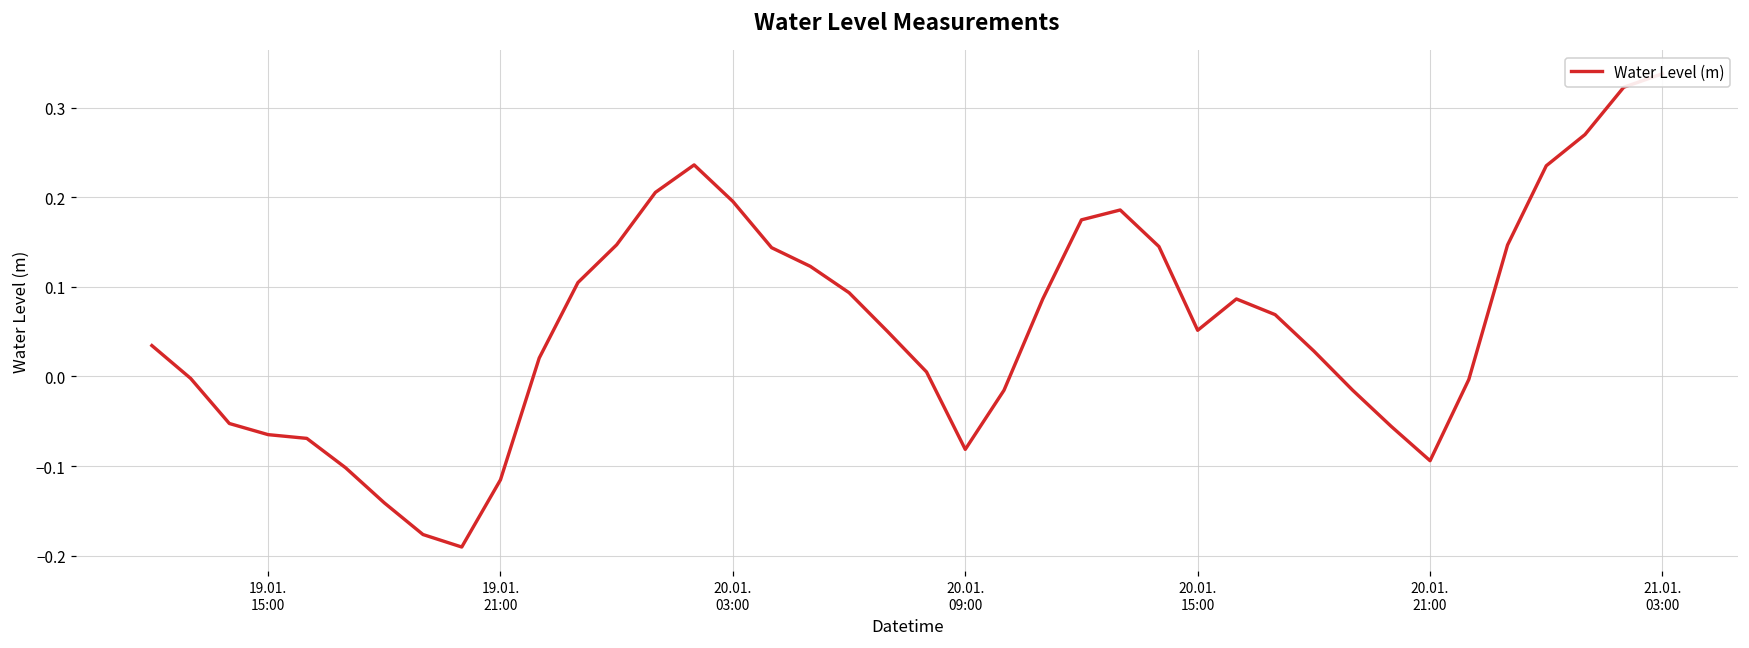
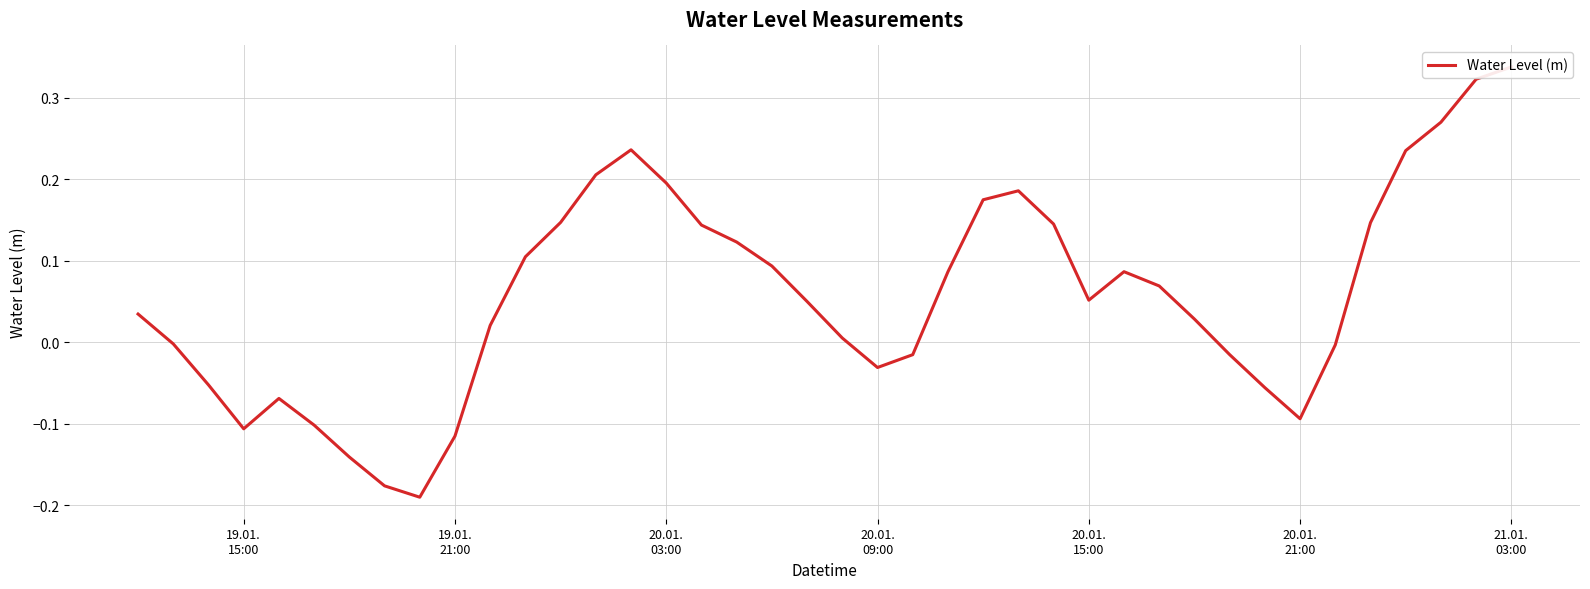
  {
-   "19.01. 15:00": -0.06,
+   "19.01. 15:00": -0.11,
    "19.01. 21:00": -0.12,
    "20.01. 03:00": 0.20,
-   "20.01. 09:00": -0.08,
+   "20.01. 09:00": -0.03,
    "20.01. 15:00": 0.05,
    "20.01. 21:00": -0.09
  }
